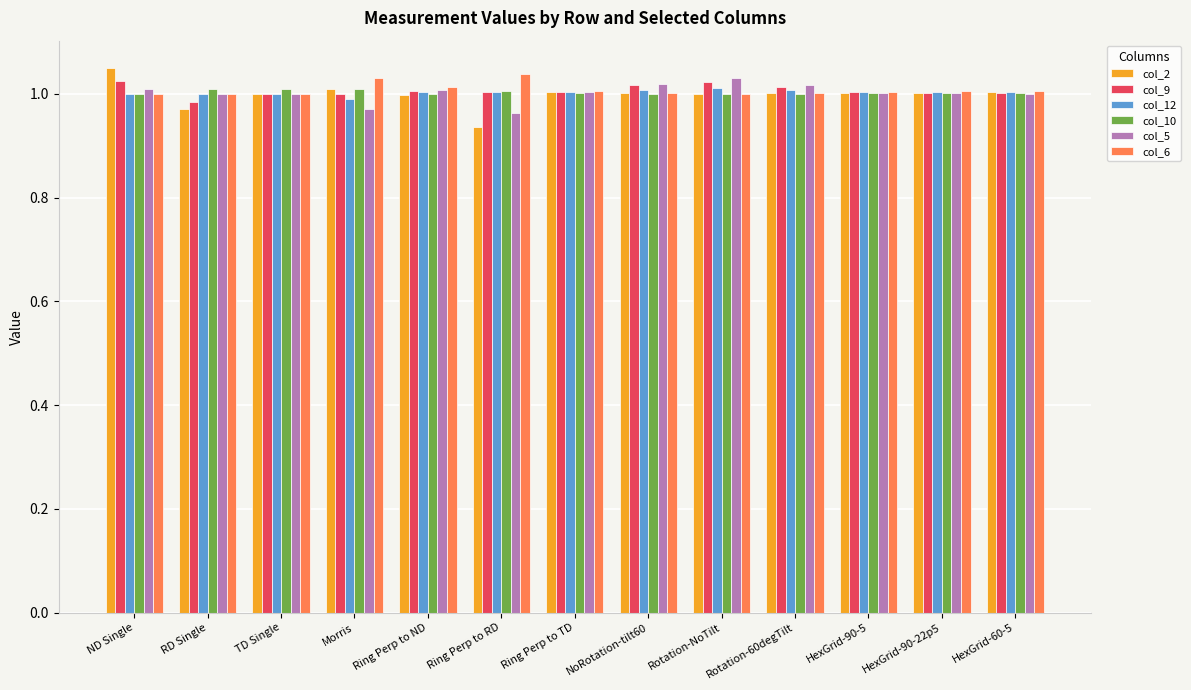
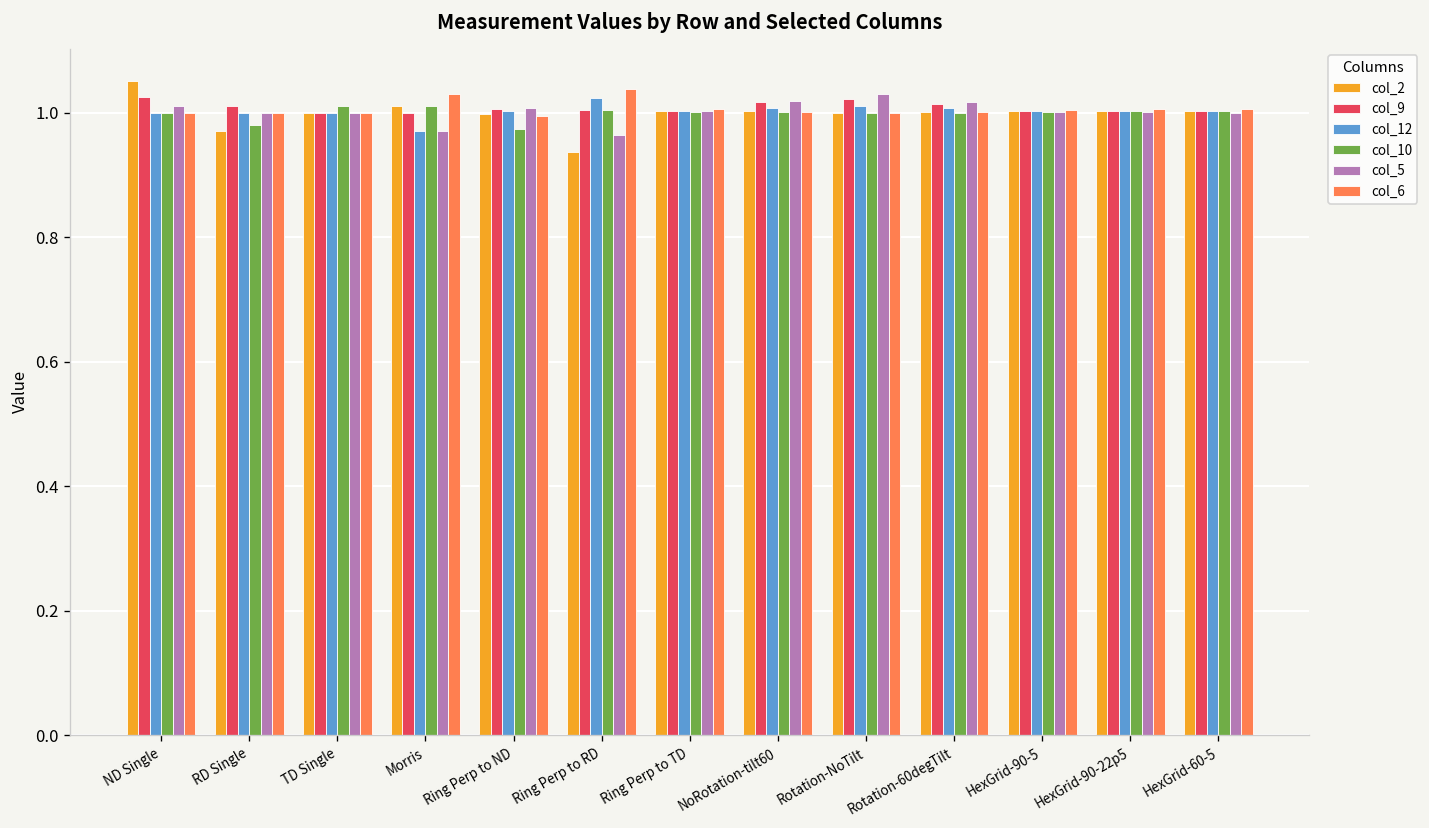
  {
    "col_2": {
      "ND Single": 1.05,
      "RD Single": 0.97,
      "TD Single": 1.00,
      "Morris": 1.01,
      "Ring Perp to ND": 1.00,
      "Ring Perp to RD": 0.94,
      "Ring Perp to TD": 1.00,
      "NoRotation-tilt60": 1.00,
      "Rotation-NoTilt": 1.00,
      "Rotation-60degTilt": 1.00,
      "HexGrid-90-5": 1.00,
      "HexGrid-90-22p5": 1.00,
      "HexGrid-60-5": 1.00
    },
    "col_9": {
      "ND Single": 1.03,
-     "RD Single": 0.99,
+     "RD Single": 1.01,
      "TD Single": 1.00,
      "Morris": 1.00,
      "Ring Perp to ND": 1.01,
      "Ring Perp to RD": 1.00,
      "Ring Perp to TD": 1.00,
      "NoRotation-tilt60": 1.02,
      "Rotation-NoTilt": 1.02,
      "Rotation-60degTilt": 1.01,
      "HexGrid-90-5": 1.00,
      "HexGrid-90-22p5": 1.00,
      "HexGrid-60-5": 1.00
    },
    "col_12": {
      "ND Single": 1.00,
      "RD Single": 1.00,
      "TD Single": 1.00,
-     "Morris": 0.99,
+     "Morris": 0.97,
      "Ring Perp to ND": 1.00,
-     "Ring Perp to RD": 1.00,
+     "Ring Perp to RD": 1.02,
      "Ring Perp to TD": 1.00,
      "NoRotation-tilt60": 1.01,
      "Rotation-NoTilt": 1.01,
      "Rotation-60degTilt": 1.01,
      "HexGrid-90-5": 1.00,
      "HexGrid-90-22p5": 1.00,
      "HexGrid-60-5": 1.00
    },
    "col_10": {
      "ND Single": 1.00,
-     "RD Single": 1.01,
+     "RD Single": 0.98,
      "TD Single": 1.01,
      "Morris": 1.01,
-     "Ring Perp to ND": 1.00,
+     "Ring Perp to ND": 0.97,
      "Ring Perp to RD": 1.00,
      "Ring Perp to TD": 1.00,
      "NoRotation-tilt60": 1.00,
      "Rotation-NoTilt": 1.00,
      "Rotation-60degTilt": 1.00,
      "HexGrid-90-5": 1.00,
      "HexGrid-90-22p5": 1.00,
      "HexGrid-60-5": 1.00
    },
    "col_5": {
      "ND Single": 1.01,
      "RD Single": 1.00,
      "TD Single": 1.00,
      "Morris": 0.97,
      "Ring Perp to ND": 1.01,
      "Ring Perp to RD": 0.96,
      "Ring Perp to TD": 1.00,
      "NoRotation-tilt60": 1.02,
      "Rotation-NoTilt": 1.03,
      "Rotation-60degTilt": 1.02,
      "HexGrid-90-5": 1.00,
      "HexGrid-90-22p5": 1.00,
      "HexGrid-60-5": 1.00
    },
    "col_6": {
      "ND Single": 1.00,
      "RD Single": 1.00,
      "TD Single": 1.00,
      "Morris": 1.03,
-     "Ring Perp to ND": 1.01,
+     "Ring Perp to ND": 0.99,
      "Ring Perp to RD": 1.04,
      "Ring Perp to TD": 1.01,
      "NoRotation-tilt60": 1.00,
      "Rotation-NoTilt": 1.00,
      "Rotation-60degTilt": 1.00,
      "HexGrid-90-5": 1.00,
      "HexGrid-90-22p5": 1.01,
      "HexGrid-60-5": 1.01
    }
  }
